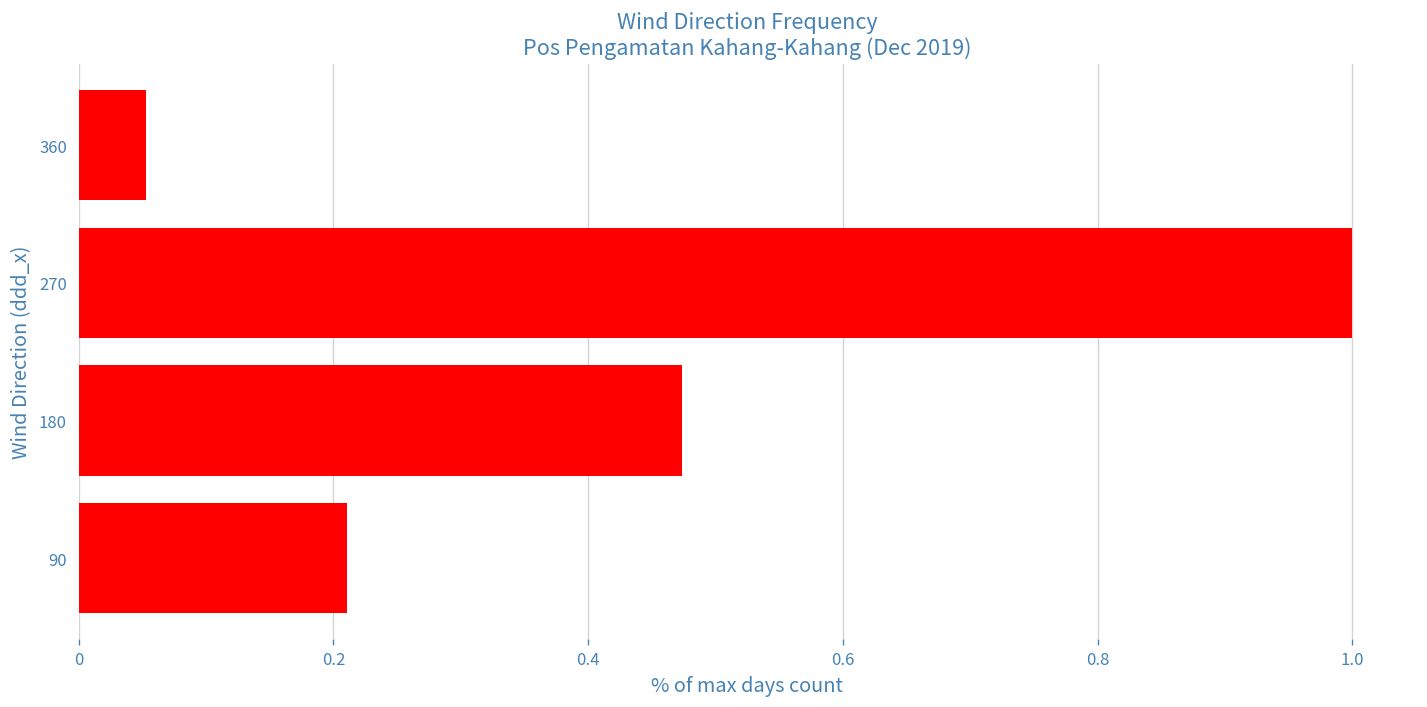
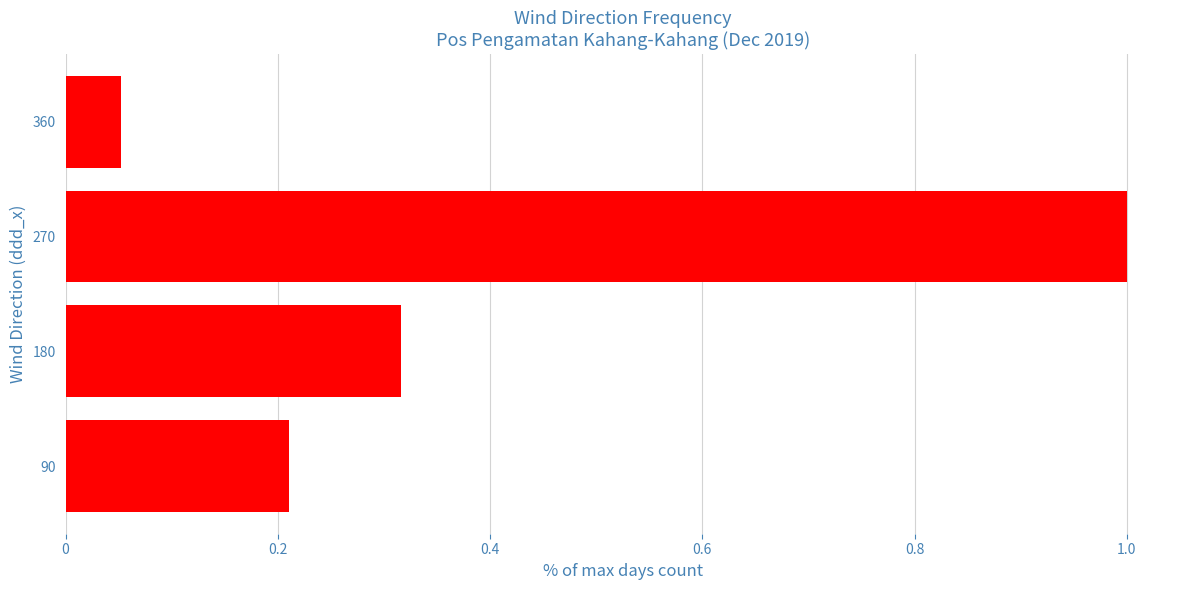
  {
    "360": 0.053,
    "270": 1.000,
-   "180": 0.474,
+   "180": 0.316,
    "90": 0.211
  }
